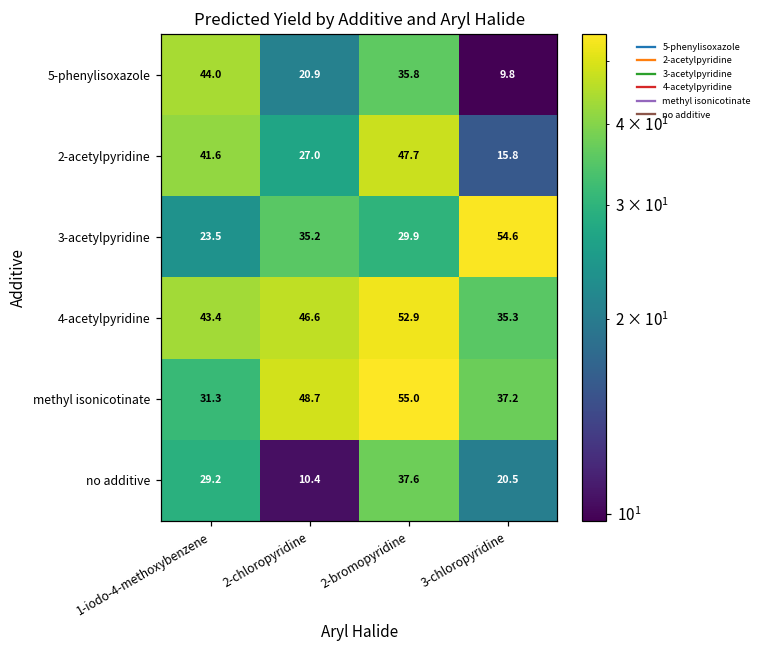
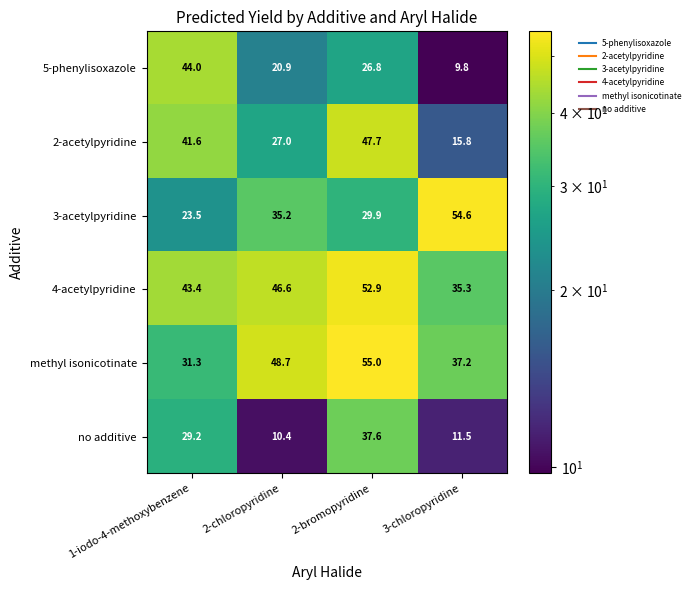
  {
    "5-phenylisoxazole": {
      "1-iodo-4-methoxybenzene": 44.0,
      "2-chloropyridine": 20.9,
-     "2-bromopyridine": 35.8,
+     "2-bromopyridine": 26.8,
      "3-chloropyridine": 9.8
    },
    "2-acetylpyridine": {
      "1-iodo-4-methoxybenzene": 41.6,
      "2-chloropyridine": 27.0,
      "2-bromopyridine": 47.7,
      "3-chloropyridine": 15.8
    },
    "3-acetylpyridine": {
      "1-iodo-4-methoxybenzene": 23.5,
      "2-chloropyridine": 35.2,
      "2-bromopyridine": 29.9,
      "3-chloropyridine": 54.6
    },
    "4-acetylpyridine": {
      "1-iodo-4-methoxybenzene": 43.4,
      "2-chloropyridine": 46.6,
      "2-bromopyridine": 52.9,
      "3-chloropyridine": 35.3
    },
    "methyl isonicotinate": {
      "1-iodo-4-methoxybenzene": 31.3,
      "2-chloropyridine": 48.7,
      "2-bromopyridine": 55.0,
      "3-chloropyridine": 37.2
    },
    "no additive": {
      "1-iodo-4-methoxybenzene": 29.2,
      "2-chloropyridine": 10.4,
      "2-bromopyridine": 37.6,
-     "3-chloropyridine": 20.5
+     "3-chloropyridine": 11.5
    }
  }
